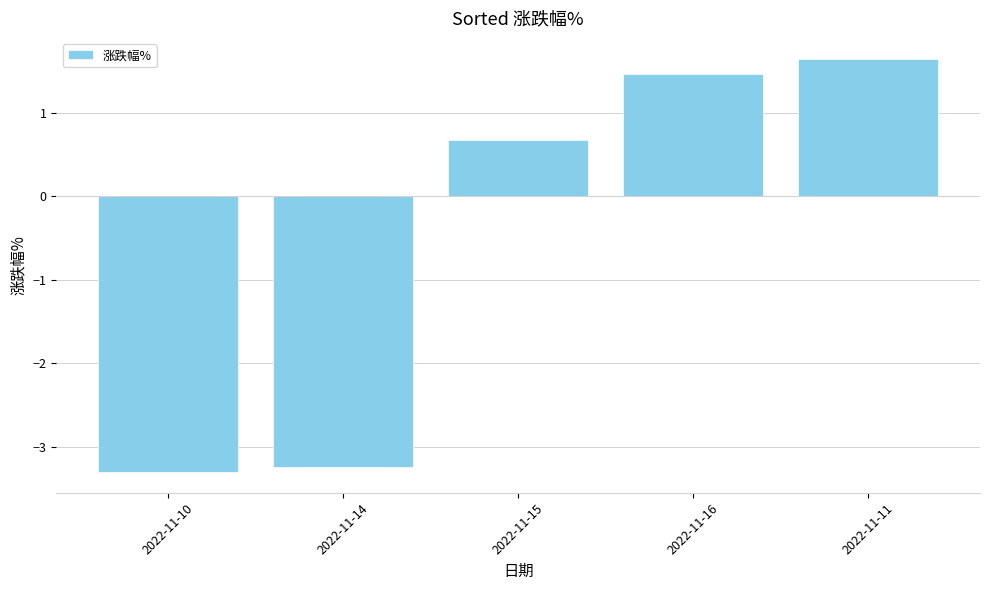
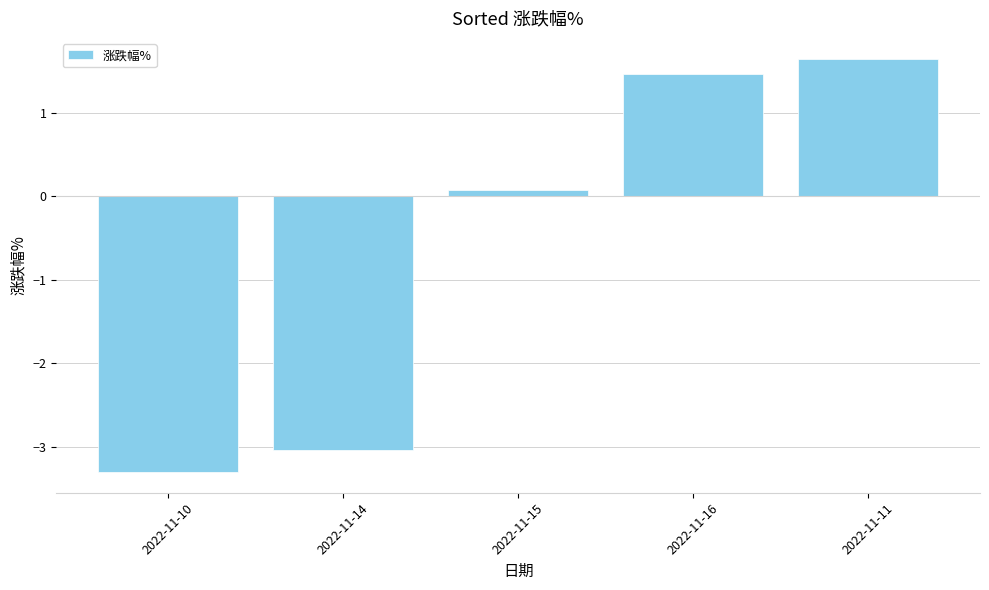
  {
    "2022-11-10": -3.3,
-   "2022-11-14": -3.2,
-   "2022-11-15": 0.7,
+   "2022-11-14": -3.0,
+   "2022-11-15": 0.1,
    "2022-11-16": 1.5,
    "2022-11-11": 1.7
  }
